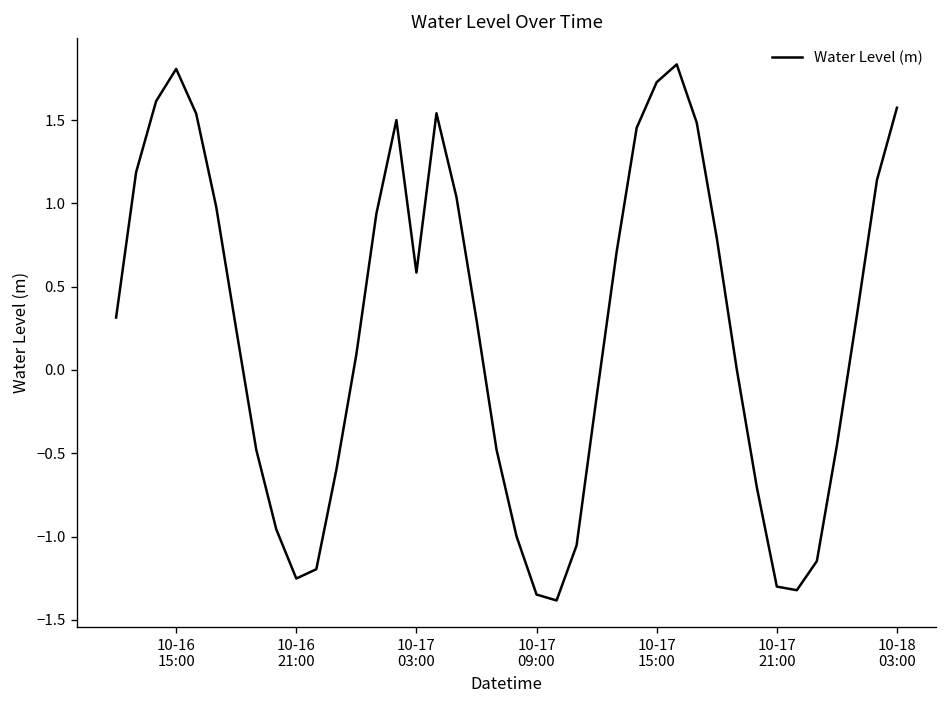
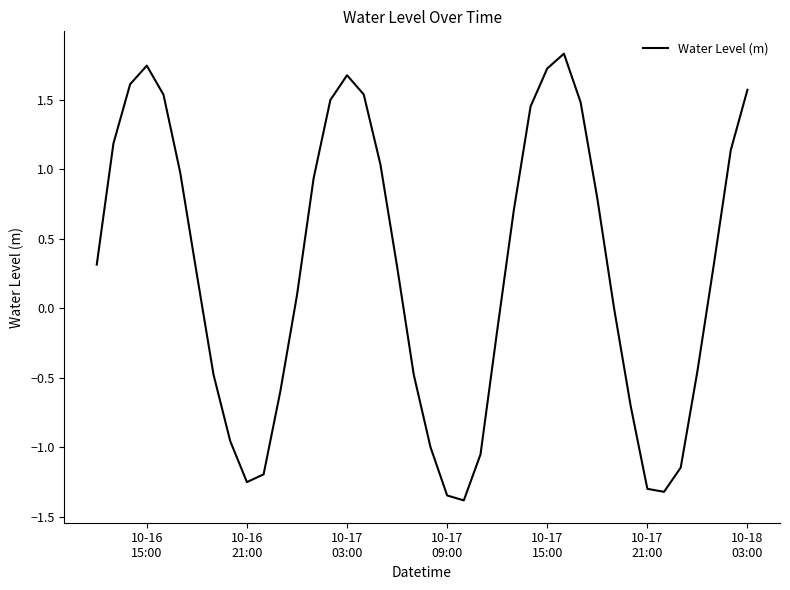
  {
-   "10-16 15:00": 1.81,
+   "10-16 15:00": 1.75,
    "10-16 21:00": -1.25,
-   "10-17 03:00": 0.58,
+   "10-17 03:00": 1.68,
    "10-17 09:00": -1.35,
    "10-17 15:00": 1.73,
    "10-17 21:00": -1.30,
    "10-18 03:00": 1.57
  }
